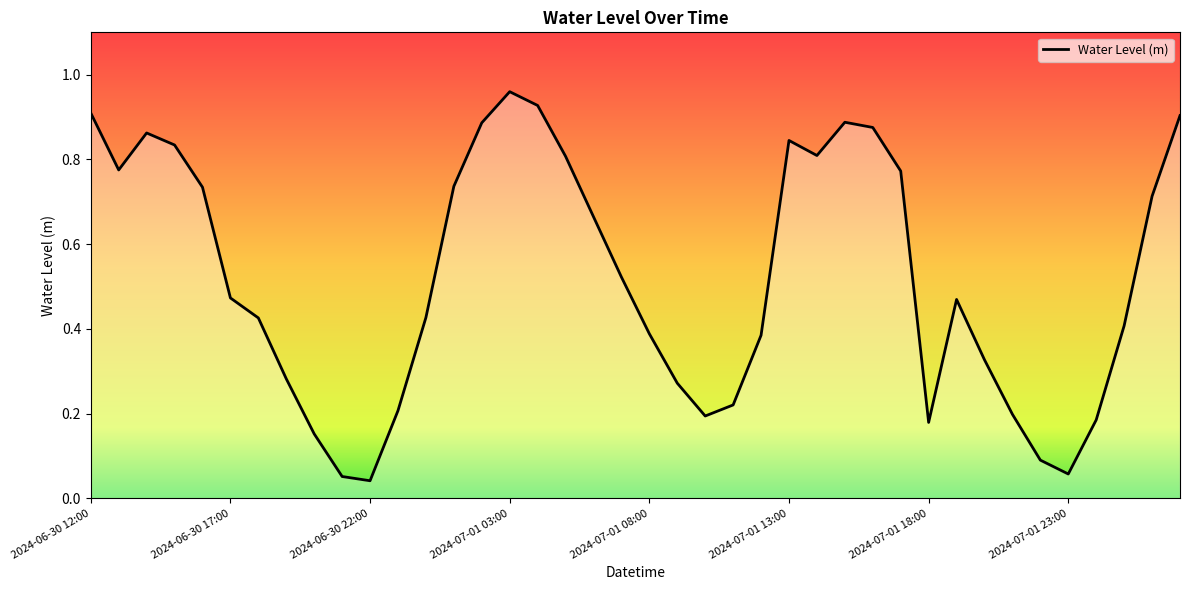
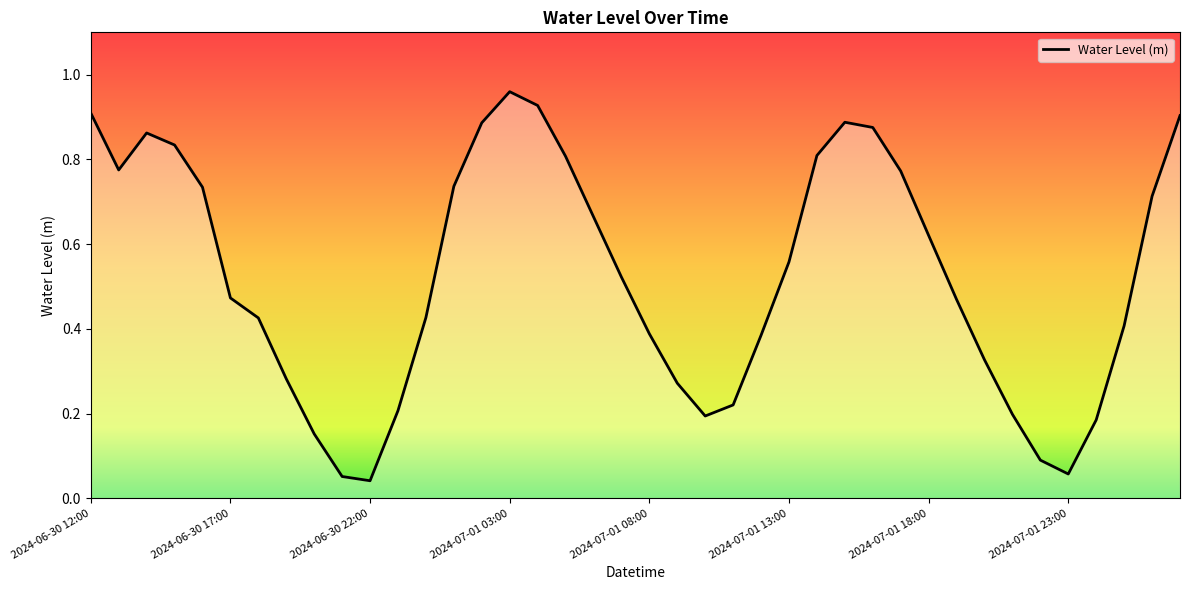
  {
    "2024-06-30 12:00": 0.91,
    "2024-06-30 17:00": 0.47,
    "2024-06-30 22:00": 0.04,
    "2024-07-01 03:00": 0.96,
    "2024-07-01 08:00": 0.39,
-   "2024-07-01 13:00": 0.84,
-   "2024-07-01 18:00": 0.18,
+   "2024-07-01 13:00": 0.56,
+   "2024-07-01 18:00": 0.62,
    "2024-07-01 23:00": 0.06
  }
